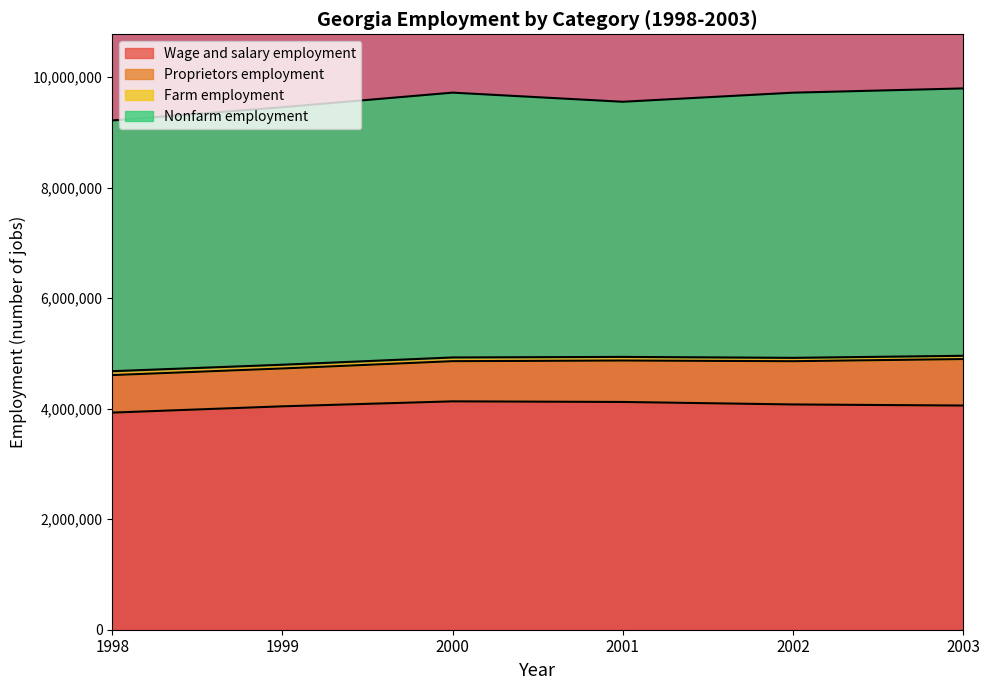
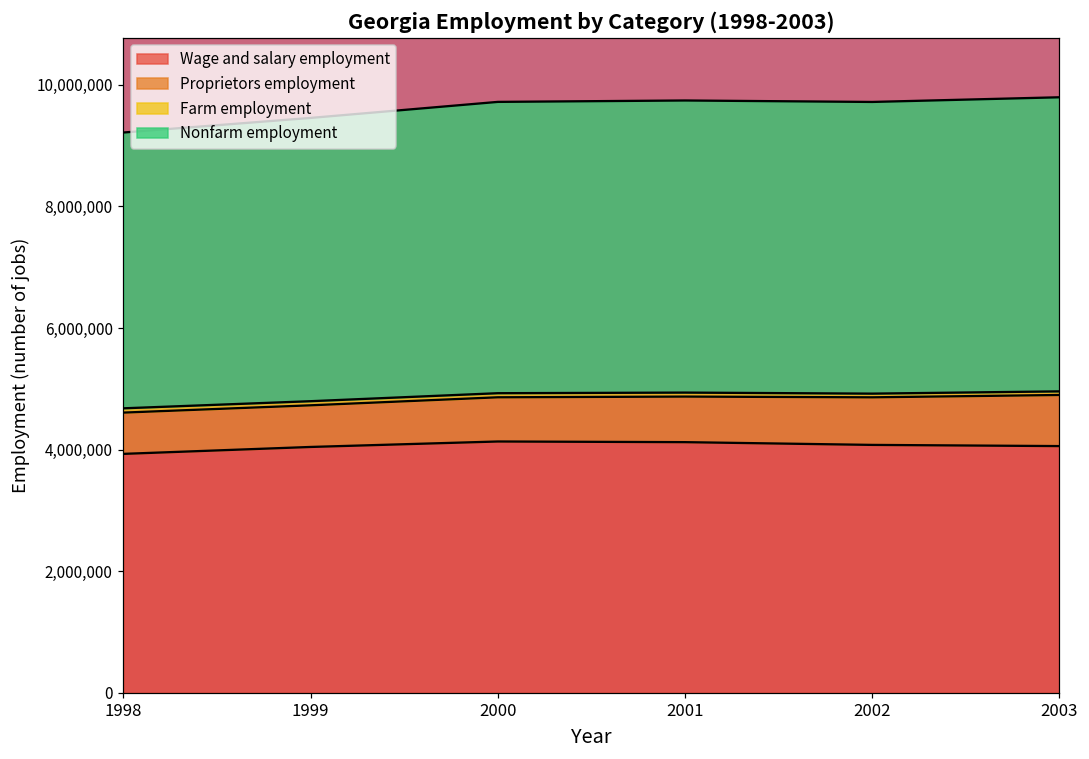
  {
    "Farm employment": {
      "1998": "100,000",
      "1999": "100,000",
      "2000": "100,000",
      "2001": "100,000",
      "2002": "100,000",
      "2003": "100,000"
    },
    "Nonfarm employment": {
      "1998": "4,500,000",
      "2000": "4,800,000",
-     "2001": "4,600,000",
+     "2001": "4,800,000",
      "2002": "4,800,000",
      "2003": "4,800,000"
    }
  }
